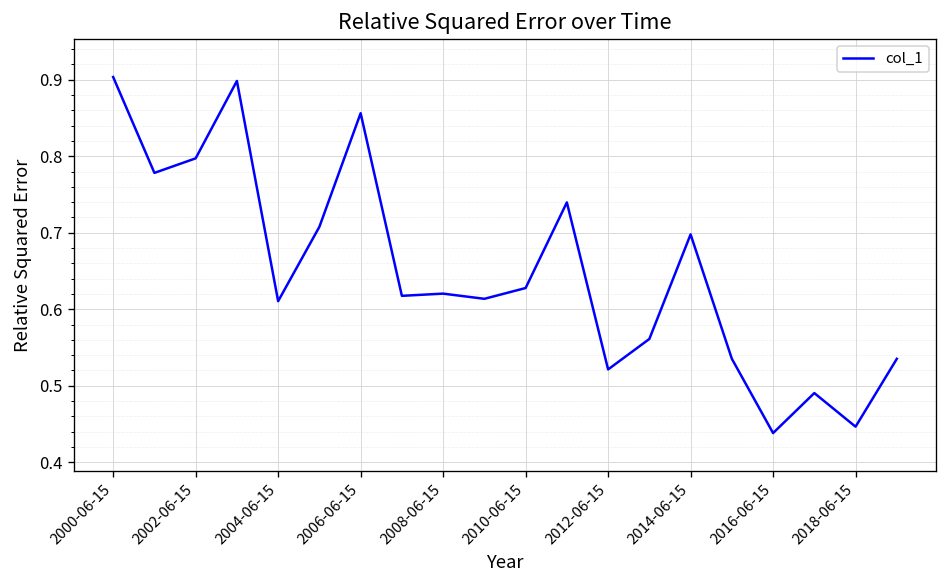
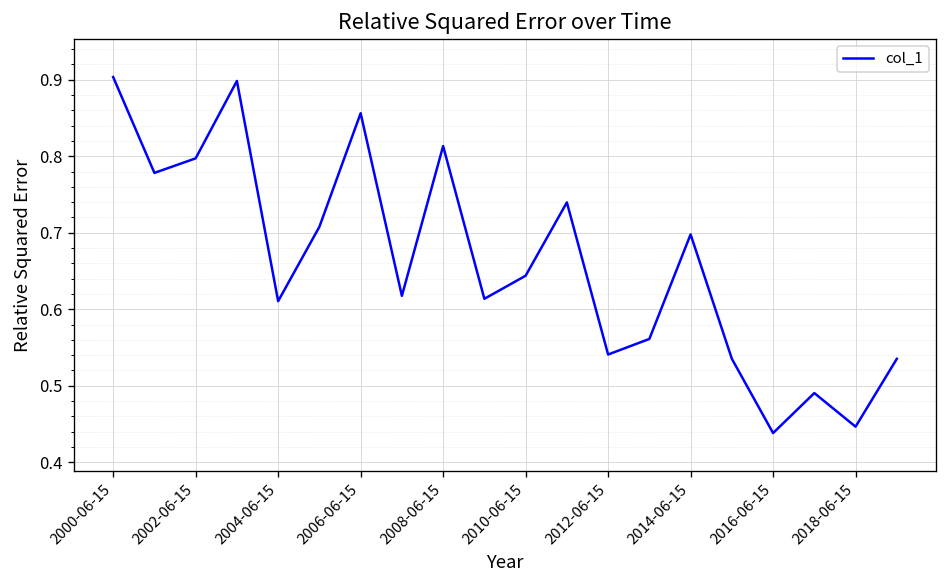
  {
    "2000-06-15": 0.90,
    "2002-06-15": 0.80,
    "2004-06-15": 0.61,
    "2006-06-15": 0.86,
-   "2008-06-15": 0.62,
-   "2010-06-15": 0.63,
-   "2012-06-15": 0.52,
+   "2008-06-15": 0.81,
+   "2010-06-15": 0.64,
+   "2012-06-15": 0.54,
    "2014-06-15": 0.70,
    "2016-06-15": 0.44,
    "2018-06-15": 0.45
  }
